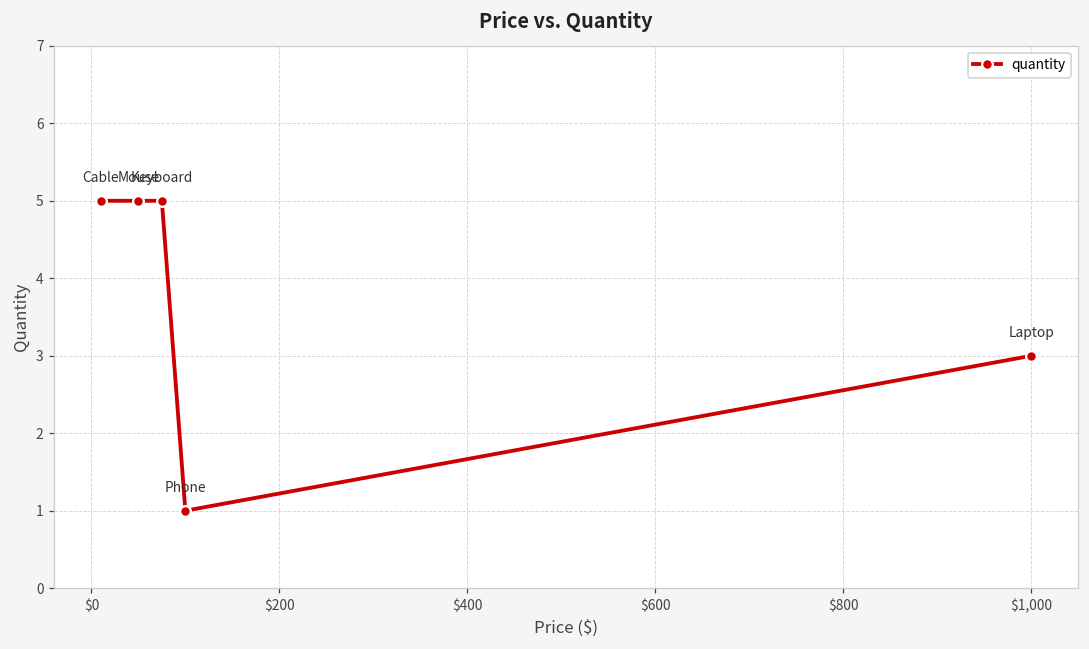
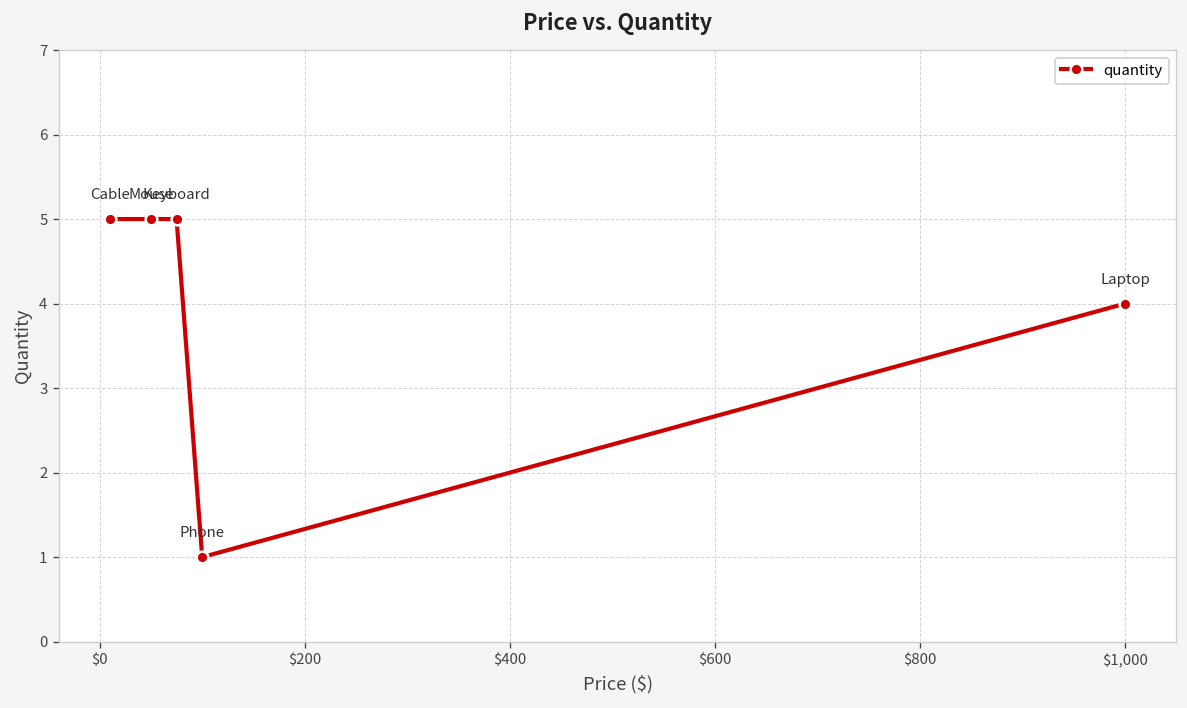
  {
-   "$1,000": 3
+   "$1,000": 4
  }
